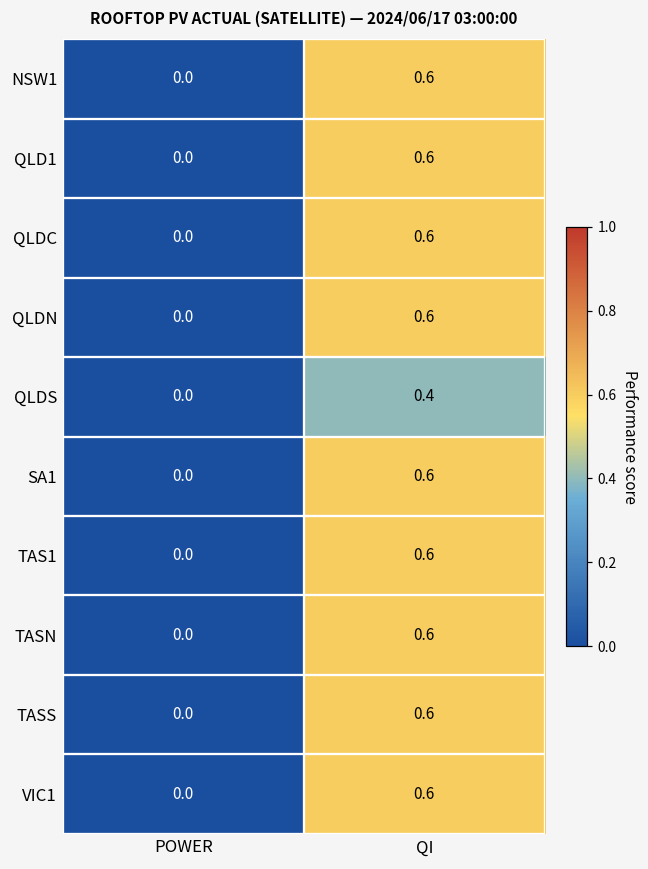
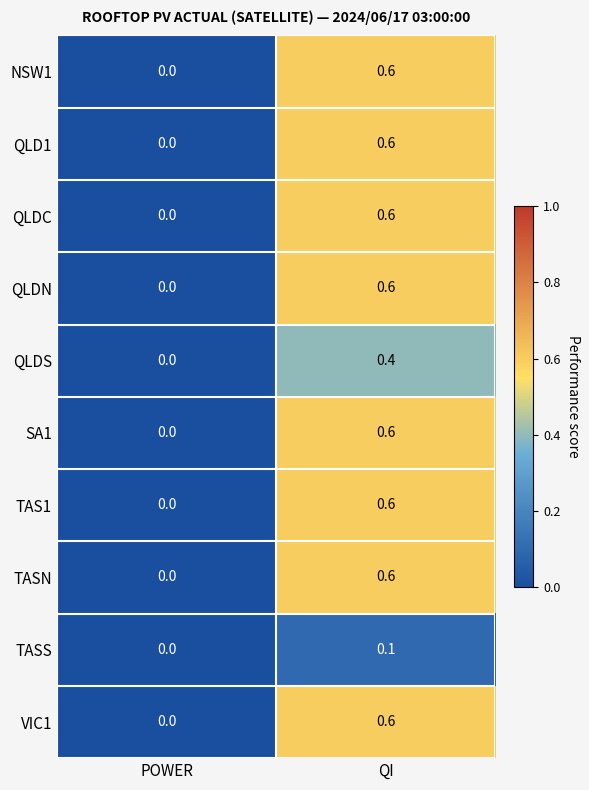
  {
    "NSW1": {
      "POWER": 0.0,
      "QI": 0.6
    },
    "QLD1": {
      "POWER": 0.0,
      "QI": 0.6
    },
    "QLDC": {
      "POWER": 0.0,
      "QI": 0.6
    },
    "QLDN": {
      "POWER": 0.0,
      "QI": 0.6
    },
    "QLDS": {
      "POWER": 0.0,
      "QI": 0.4
    },
    "SA1": {
      "POWER": 0.0,
      "QI": 0.6
    },
    "TAS1": {
      "POWER": 0.0,
      "QI": 0.6
    },
    "TASN": {
      "POWER": 0.0,
      "QI": 0.6
    },
    "TASS": {
      "POWER": 0.0,
-     "QI": 0.6
+     "QI": 0.1
    },
    "VIC1": {
      "POWER": 0.0,
      "QI": 0.6
    }
  }
